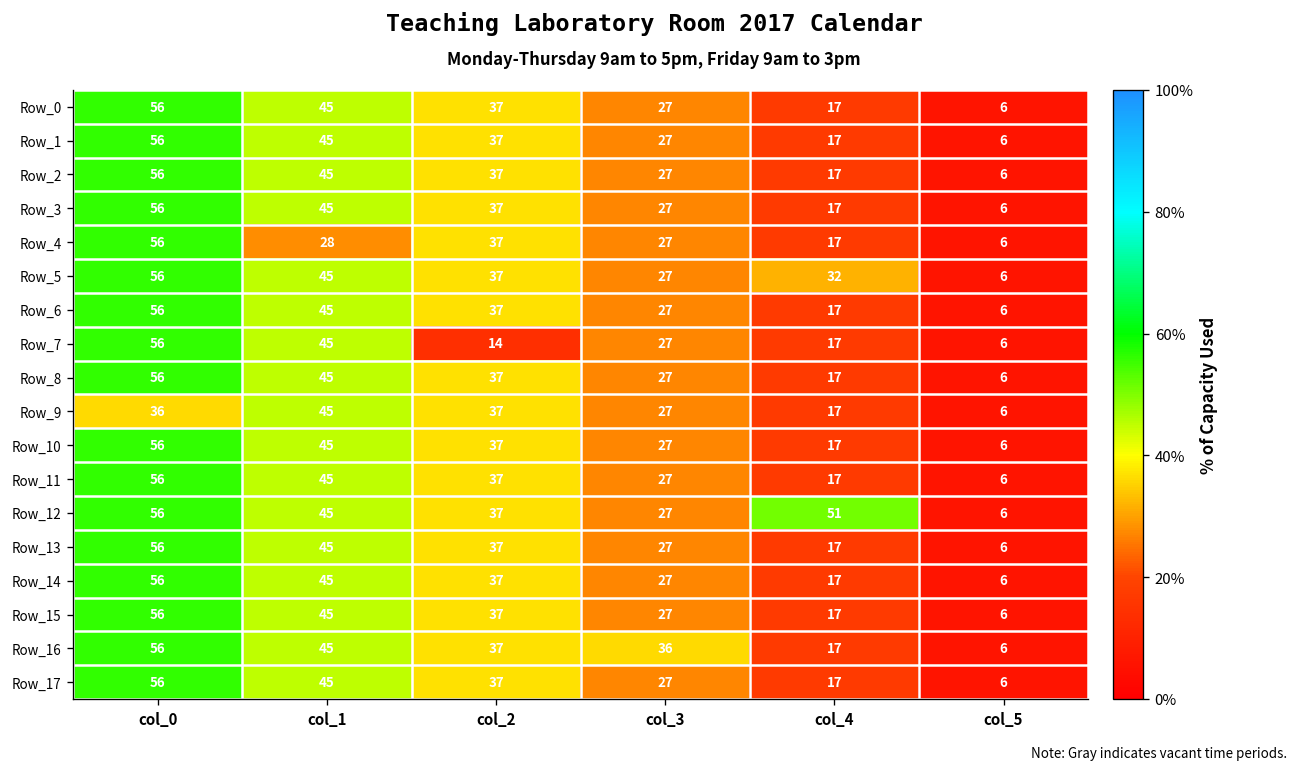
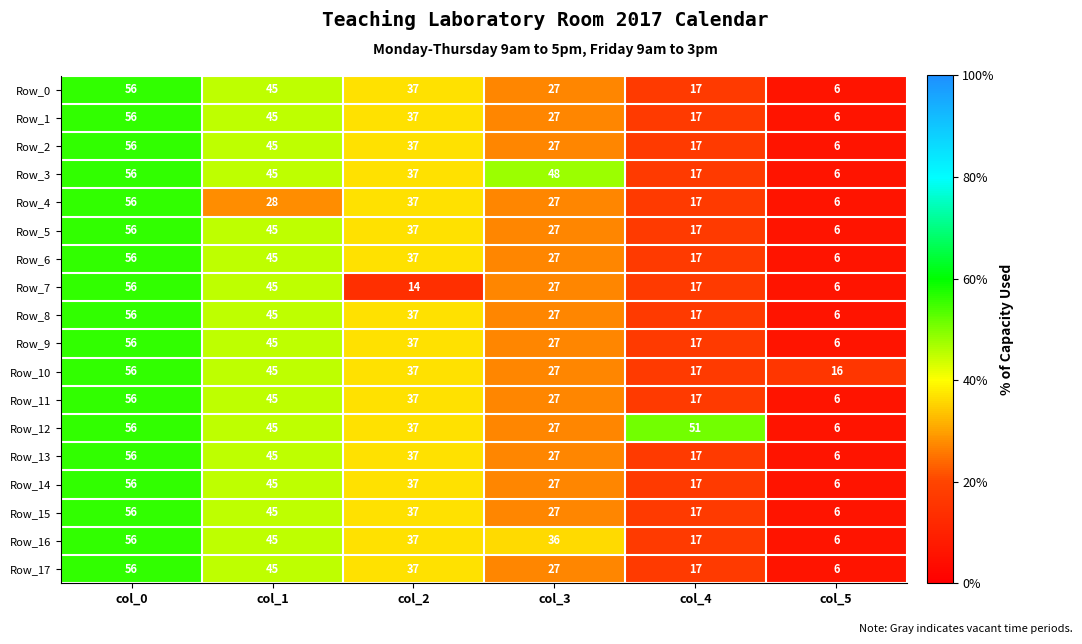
  {
    "Row_0": {
      "col_0": 56,
      "col_1": 45,
      "col_2": 37,
      "col_3": 27,
      "col_4": 17,
      "col_5": 6
    },
    "Row_1": {
      "col_0": 56,
      "col_1": 45,
      "col_2": 37,
      "col_3": 27,
      "col_4": 17,
      "col_5": 6
    },
    "Row_2": {
      "col_0": 56,
      "col_1": 45,
      "col_2": 37,
      "col_3": 27,
      "col_4": 17,
      "col_5": 6
    },
    "Row_3": {
      "col_0": 56,
      "col_1": 45,
      "col_2": 37,
-     "col_3": 27,
+     "col_3": 48,
      "col_4": 17,
      "col_5": 6
    },
    "Row_4": {
      "col_0": 56,
      "col_1": 28,
      "col_2": 37,
      "col_3": 27,
      "col_4": 17,
      "col_5": 6
    },
    "Row_5": {
      "col_0": 56,
      "col_1": 45,
      "col_2": 37,
      "col_3": 27,
-     "col_4": 32,
+     "col_4": 17,
      "col_5": 6
    },
    "Row_6": {
      "col_0": 56,
      "col_1": 45,
      "col_2": 37,
      "col_3": 27,
      "col_4": 17,
      "col_5": 6
    },
    "Row_7": {
      "col_0": 56,
      "col_1": 45,
      "col_2": 14,
      "col_3": 27,
      "col_4": 17,
      "col_5": 6
    },
    "Row_8": {
      "col_0": 56,
      "col_1": 45,
      "col_2": 37,
      "col_3": 27,
      "col_4": 17,
      "col_5": 6
    },
    "Row_9": {
-     "col_0": 36,
+     "col_0": 56,
      "col_1": 45,
      "col_2": 37,
      "col_3": 27,
      "col_4": 17,
      "col_5": 6
    },
    "Row_10": {
      "col_0": 56,
      "col_1": 45,
      "col_2": 37,
      "col_3": 27,
      "col_4": 17,
-     "col_5": 6
+     "col_5": 16
    },
    "Row_11": {
      "col_0": 56,
      "col_1": 45,
      "col_2": 37,
      "col_3": 27,
      "col_4": 17,
      "col_5": 6
    },
    "Row_12": {
      "col_0": 56,
      "col_1": 45,
      "col_2": 37,
      "col_3": 27,
      "col_4": 51,
      "col_5": 6
    },
    "Row_13": {
      "col_0": 56,
      "col_1": 45,
      "col_2": 37,
      "col_3": 27,
      "col_4": 17,
      "col_5": 6
    },
    "Row_14": {
      "col_0": 56,
      "col_1": 45,
      "col_2": 37,
      "col_3": 27,
      "col_4": 17,
      "col_5": 6
    },
    "Row_15": {
      "col_0": 56,
      "col_1": 45,
      "col_2": 37,
      "col_3": 27,
      "col_4": 17,
      "col_5": 6
    },
    "Row_16": {
      "col_0": 56,
      "col_1": 45,
      "col_2": 37,
      "col_3": 36,
      "col_4": 17,
      "col_5": 6
    },
    "Row_17": {
      "col_0": 56,
      "col_1": 45,
      "col_2": 37,
      "col_3": 27,
      "col_4": 17,
      "col_5": 6
    }
  }
